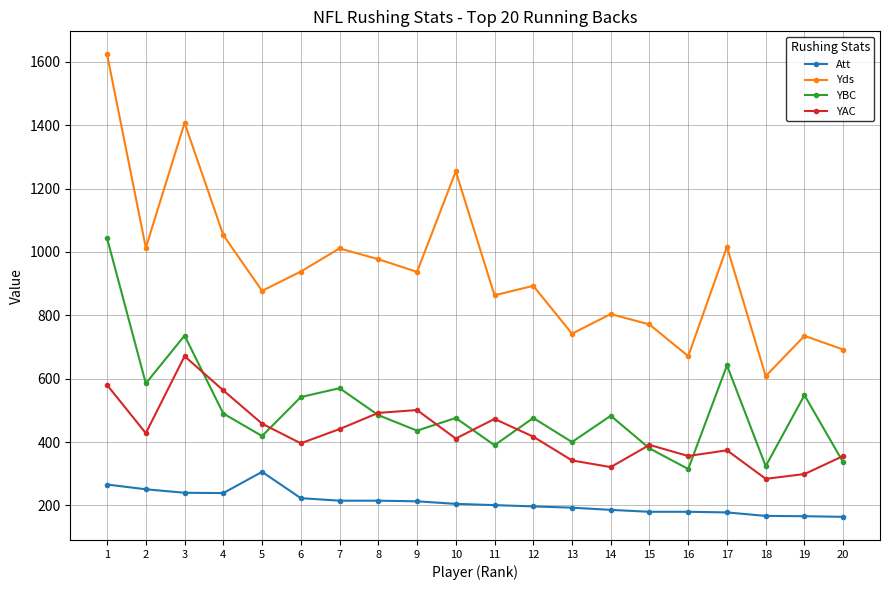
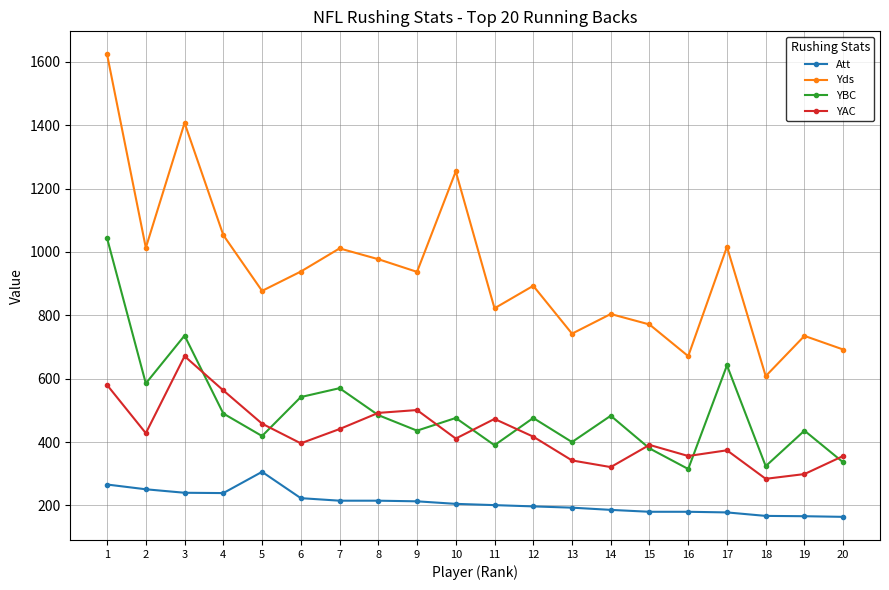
  {
    "Att": {
      "1": 270,
      "2": 250,
      "3": 240,
      "4": 240,
      "5": 310,
      "6": 220,
      "7": 220,
      "8": 220,
      "9": 210,
      "10": 210,
      "11": 200,
      "12": 200,
      "13": 190,
      "14": 190,
      "15": 180,
      "16": 180,
      "17": 180,
      "18": 170,
      "19": 170,
      "20": 160
    },
    "Yds": {
      "1": 1620,
      "2": 1010,
      "3": 1410,
      "4": 1050,
      "5": 880,
      "6": 940,
      "7": 1010,
      "8": 980,
      "9": 940,
      "10": 1250,
-     "11": 860,
+     "11": 820,
      "12": 890,
      "13": 740,
      "14": 800,
      "15": 770,
      "16": 670,
      "17": 1020,
      "18": 610,
      "19": 740,
      "20": 690
    },
    "YBC": {
      "1": 1040,
      "2": 590,
      "3": 740,
      "4": 490,
      "5": 420,
      "6": 540,
      "7": 570,
      "9": 440,
      "10": 480,
      "11": 390,
      "12": 480,
      "13": 400,
      "14": 480,
      "15": 380,
      "16": 320,
      "17": 640,
      "18": 320,
-     "19": 550,
+     "19": 440,
      "20": 340
    },
    "YAC": {
      "1": 580,
      "2": 430,
      "3": 670,
      "4": 560,
      "5": 460,
      "6": 400,
      "7": 440,
      "9": 500,
      "10": 410,
      "11": 470,
      "12": 420,
      "13": 340,
      "14": 320,
      "15": 390,
      "16": 360,
      "17": 370,
      "18": 280,
      "19": 300,
      "20": 360
    }
  }
